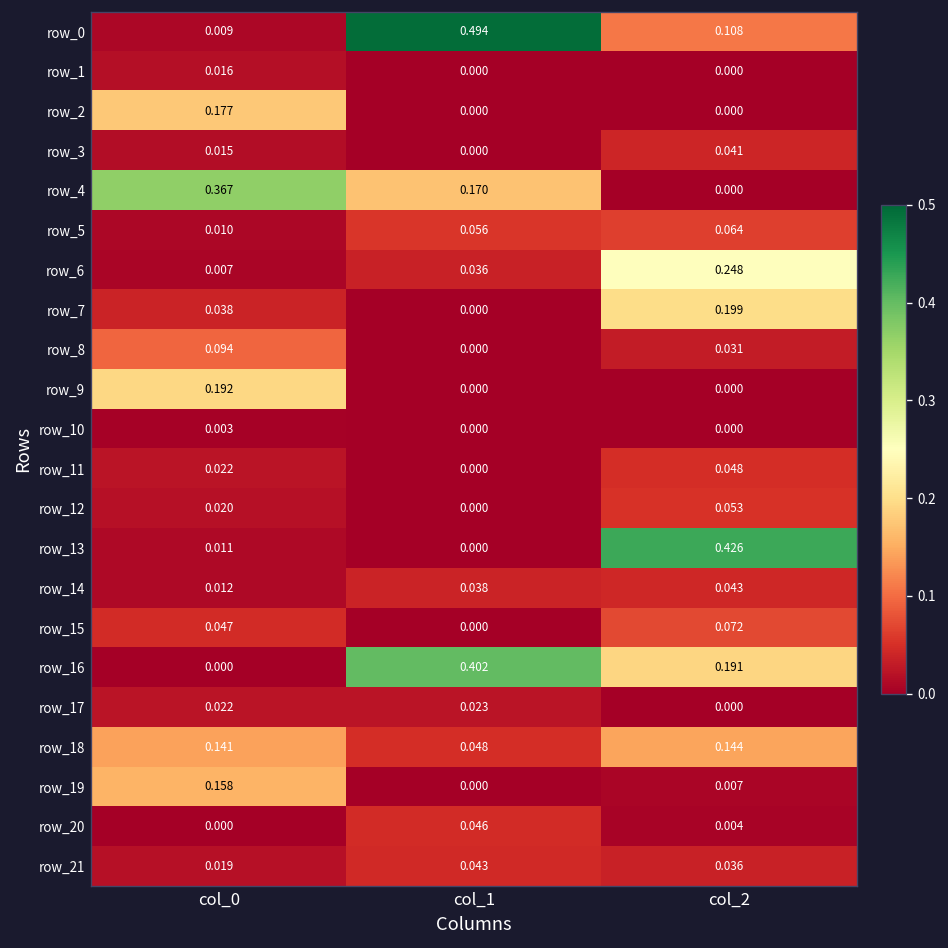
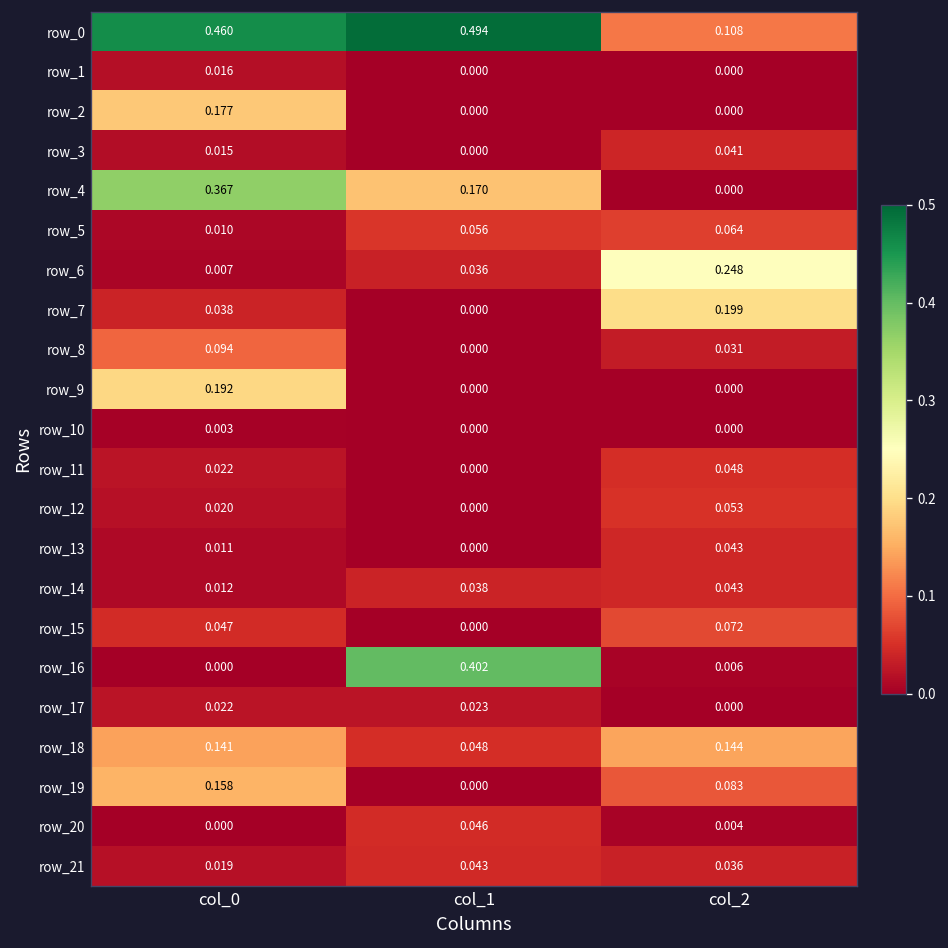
  {
    "row_0": {
-     "col_0": 0.009,
+     "col_0": 0.460,
      "col_1": 0.494,
      "col_2": 0.108
    },
    "row_1": {
      "col_0": 0.016,
      "col_1": 0.000,
      "col_2": 0.000
    },
    "row_2": {
      "col_0": 0.177,
      "col_1": 0.000,
      "col_2": 0.000
    },
    "row_3": {
      "col_0": 0.015,
      "col_1": 0.000,
      "col_2": 0.041
    },
    "row_4": {
      "col_0": 0.367,
      "col_1": 0.170,
      "col_2": 0.000
    },
    "row_5": {
      "col_0": 0.010,
      "col_1": 0.056,
      "col_2": 0.064
    },
    "row_6": {
      "col_0": 0.007,
      "col_1": 0.036,
      "col_2": 0.248
    },
    "row_7": {
      "col_0": 0.038,
      "col_1": 0.000,
      "col_2": 0.199
    },
    "row_8": {
      "col_0": 0.094,
      "col_1": 0.000,
      "col_2": 0.031
    },
    "row_9": {
      "col_0": 0.192,
      "col_1": 0.000,
      "col_2": 0.000
    },
    "row_10": {
      "col_0": 0.003,
      "col_1": 0.000,
      "col_2": 0.000
    },
    "row_11": {
      "col_0": 0.022,
      "col_1": 0.000,
      "col_2": 0.048
    },
    "row_12": {
      "col_0": 0.020,
      "col_1": 0.000,
      "col_2": 0.053
    },
    "row_13": {
      "col_0": 0.011,
      "col_1": 0.000,
-     "col_2": 0.426
+     "col_2": 0.043
    },
    "row_14": {
      "col_0": 0.012,
      "col_1": 0.038,
      "col_2": 0.043
    },
    "row_15": {
      "col_0": 0.047,
      "col_1": 0.000,
      "col_2": 0.072
    },
    "row_16": {
      "col_0": 0.000,
      "col_1": 0.402,
-     "col_2": 0.191
+     "col_2": 0.006
    },
    "row_17": {
      "col_0": 0.022,
      "col_1": 0.023,
      "col_2": 0.000
    },
    "row_18": {
      "col_0": 0.141,
      "col_1": 0.048,
      "col_2": 0.144
    },
    "row_19": {
      "col_0": 0.158,
      "col_1": 0.000,
-     "col_2": 0.007
+     "col_2": 0.083
    },
    "row_20": {
      "col_0": 0.000,
      "col_1": 0.046,
      "col_2": 0.004
    },
    "row_21": {
      "col_0": 0.019,
      "col_1": 0.043,
      "col_2": 0.036
    }
  }
